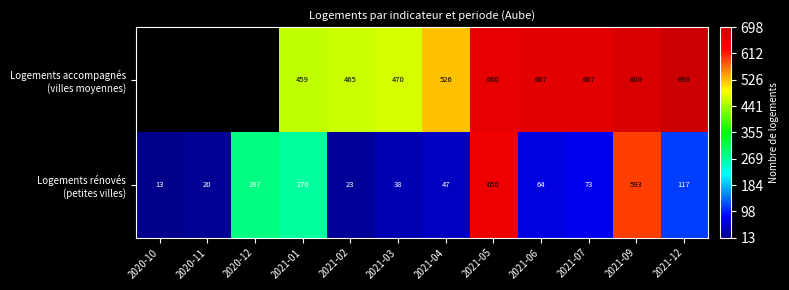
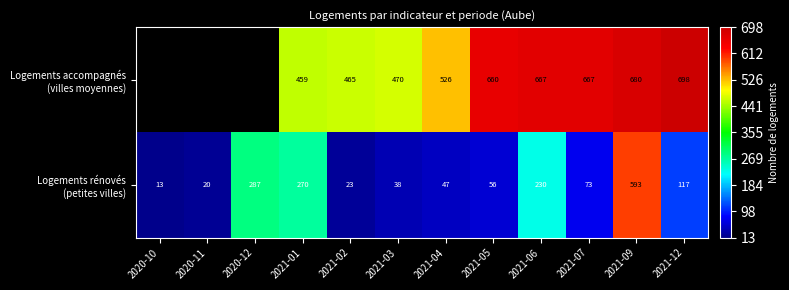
  {
    "Logements accompagnés (villes moyennes)": {
      "2021-01": 459,
      "2021-02": 465,
      "2021-03": 470,
      "2021-04": 526,
      "2021-05": 660,
      "2021-06": 667,
      "2021-07": 667,
      "2021-09": 680,
      "2021-12": 698
    },
    "Logements rénovés (petites villes)": {
      "2020-10": 13,
      "2020-11": 20,
      "2020-12": 287,
      "2021-01": 270,
      "2021-02": 23,
      "2021-03": 38,
      "2021-04": 47,
-     "2021-05": 650,
-     "2021-06": 64,
+     "2021-05": 56,
+     "2021-06": 230,
      "2021-07": 73,
      "2021-09": 593,
      "2021-12": 117
    }
  }
